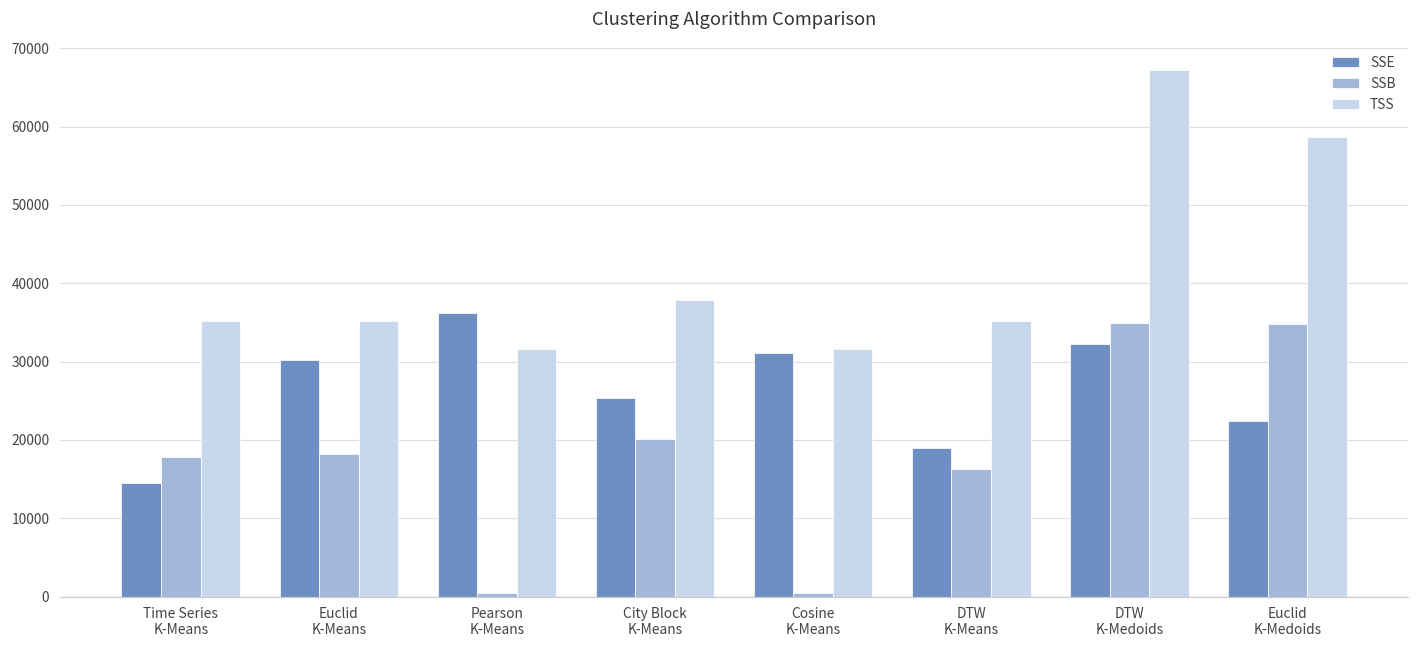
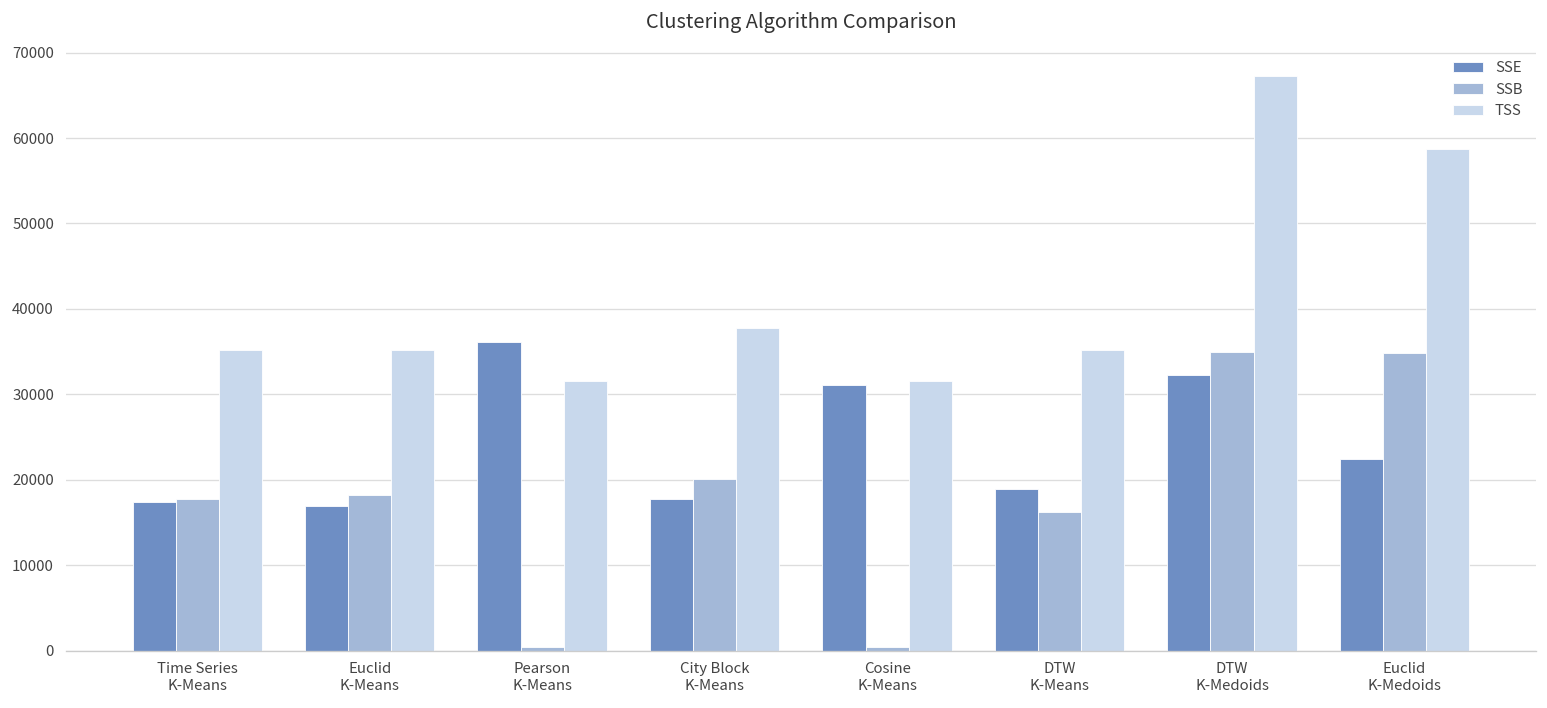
  {
    "SSE": {
-     "Time Series K-Means": 14000,
-     "Euclid K-Means": 30000,
+     "Time Series K-Means": 17000,
+     "Euclid K-Means": 17000,
      "Pearson K-Means": 36000,
-     "City Block K-Means": 25000,
+     "City Block K-Means": 18000,
      "Cosine K-Means": 31000,
      "DTW K-Means": 19000,
      "DTW K-Medoids": 32000,
      "Euclid K-Medoids": 22000
    }
  }
